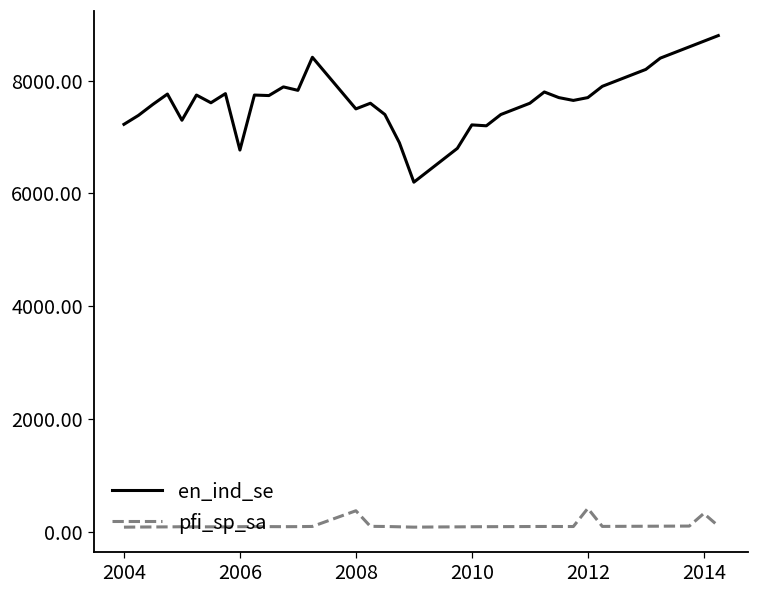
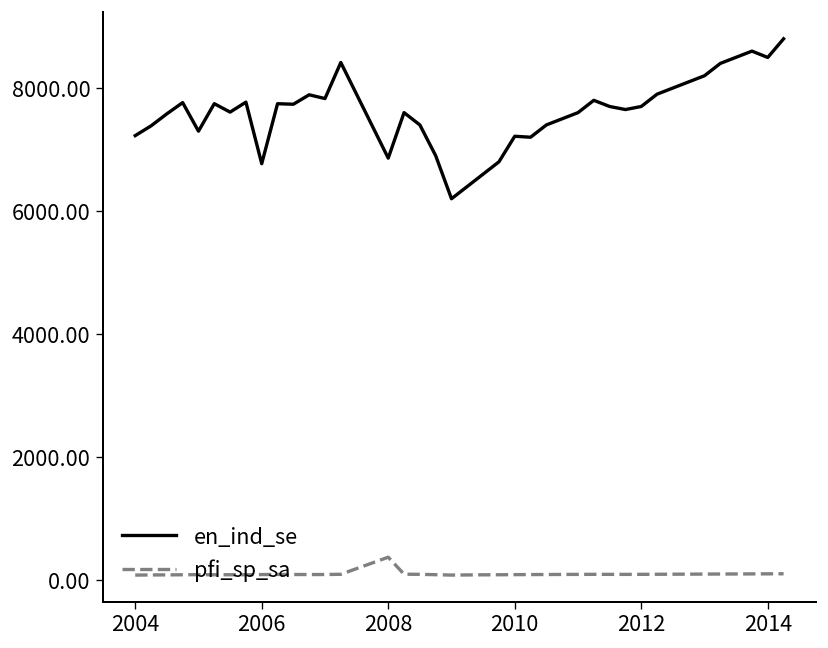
  {
    "en_ind_se": {
      "2004": 7200,
      "2006": 6800,
-     "2008": 7500,
+     "2008": 6900,
      "2010": 7200,
      "2012": 7700,
-     "2014": 8700
+     "2014": 8500
    },
    "pfi_sp_sa": {
      "2004": 100,
      "2006": 100,
      "2008": 400,
      "2010": 100,
-     "2012": 400,
-     "2014": 300
+     "2012": 100,
+     "2014": 100
    }
  }
